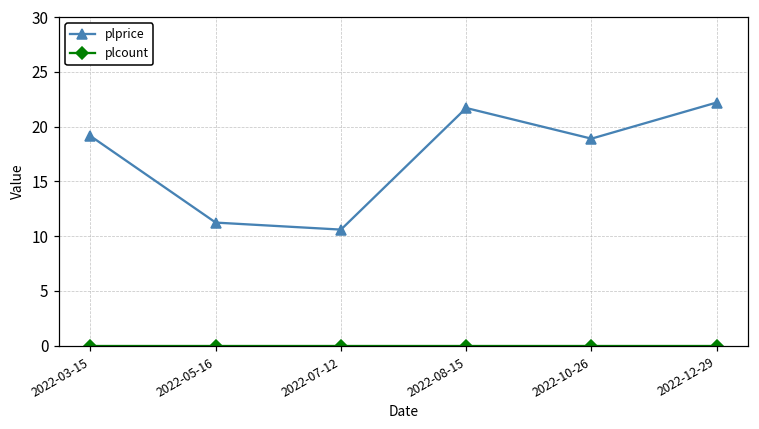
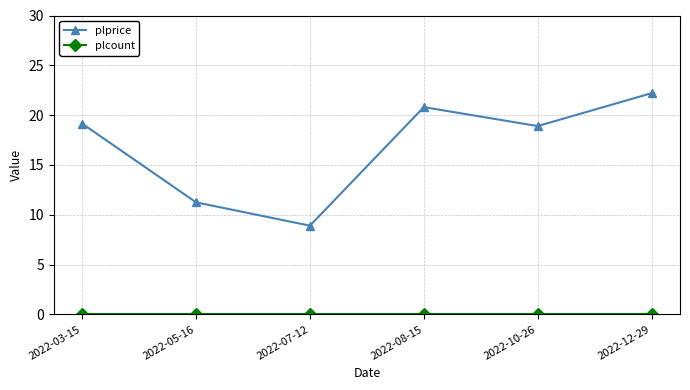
  {
    "plprice": {
      "2022-03-15": 19,
      "2022-05-16": 11,
-     "2022-07-12": 11,
-     "2022-08-15": 22,
+     "2022-07-12": 9,
+     "2022-08-15": 21,
      "2022-10-26": 19,
      "2022-12-29": 22
    },
    "plcount": {
      "2022-03-15": 0,
      "2022-05-16": 0,
      "2022-07-12": 0,
      "2022-08-15": 0,
      "2022-10-26": 0,
      "2022-12-29": 0
    }
  }
